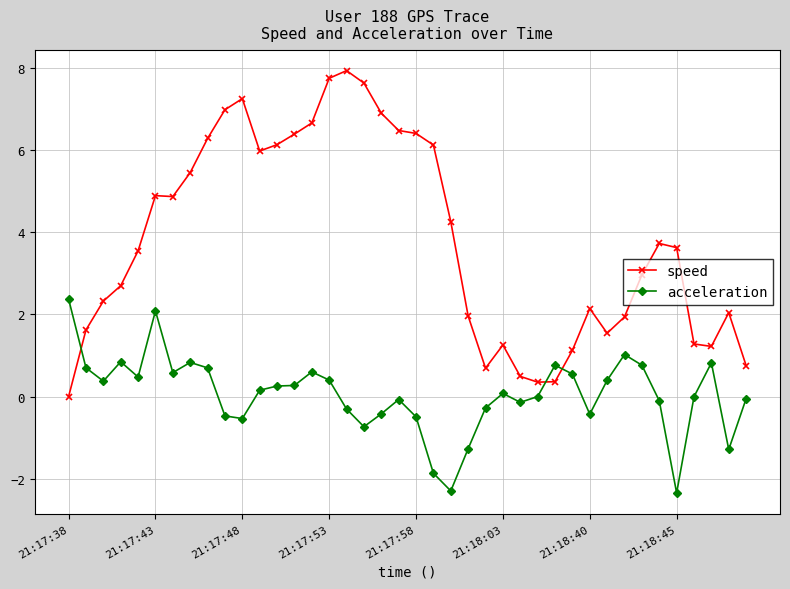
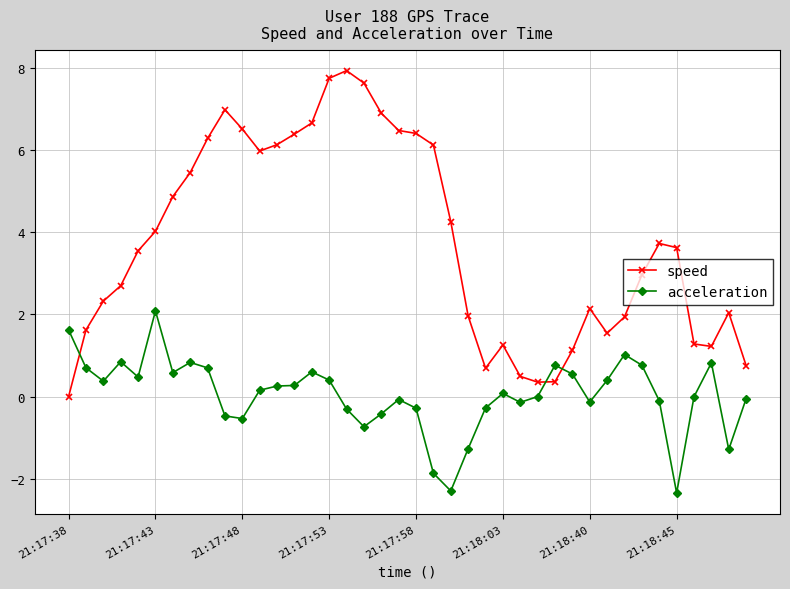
  {
    "speed": {
      "21:17:38": 0.0,
-     "21:17:43": 4.9,
-     "21:17:48": 7.2,
+     "21:17:43": 4.0,
+     "21:17:48": 6.5,
      "21:17:53": 7.7,
      "21:17:58": 6.4,
      "21:18:03": 1.3,
      "21:18:40": 2.1,
      "21:18:45": 3.6
    },
    "acceleration": {
-     "21:17:38": 2.4,
+     "21:17:38": 1.6,
      "21:17:43": 2.1,
      "21:17:48": -0.5,
      "21:17:53": 0.4,
-     "21:17:58": -0.5,
+     "21:17:58": -0.3,
      "21:18:03": 0.1,
-     "21:18:40": -0.4,
+     "21:18:40": -0.1,
      "21:18:45": -2.3
    }
  }
